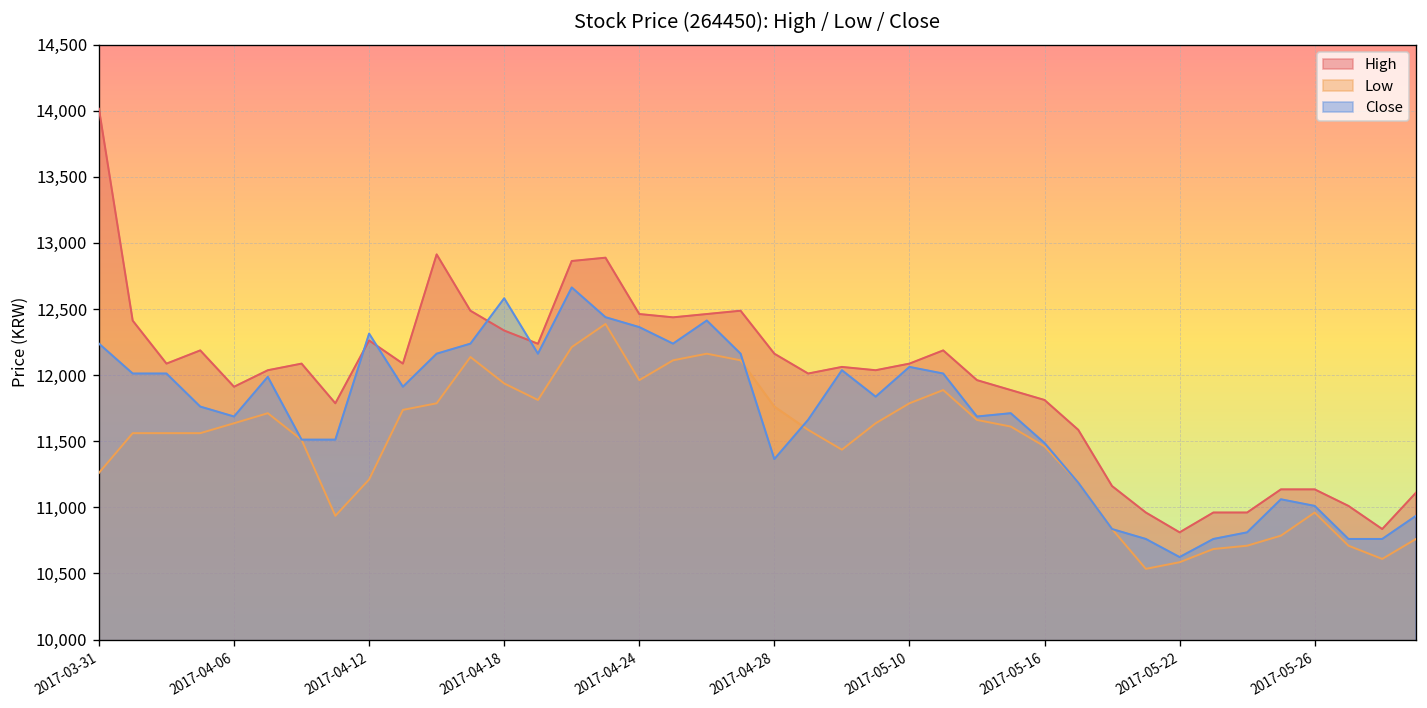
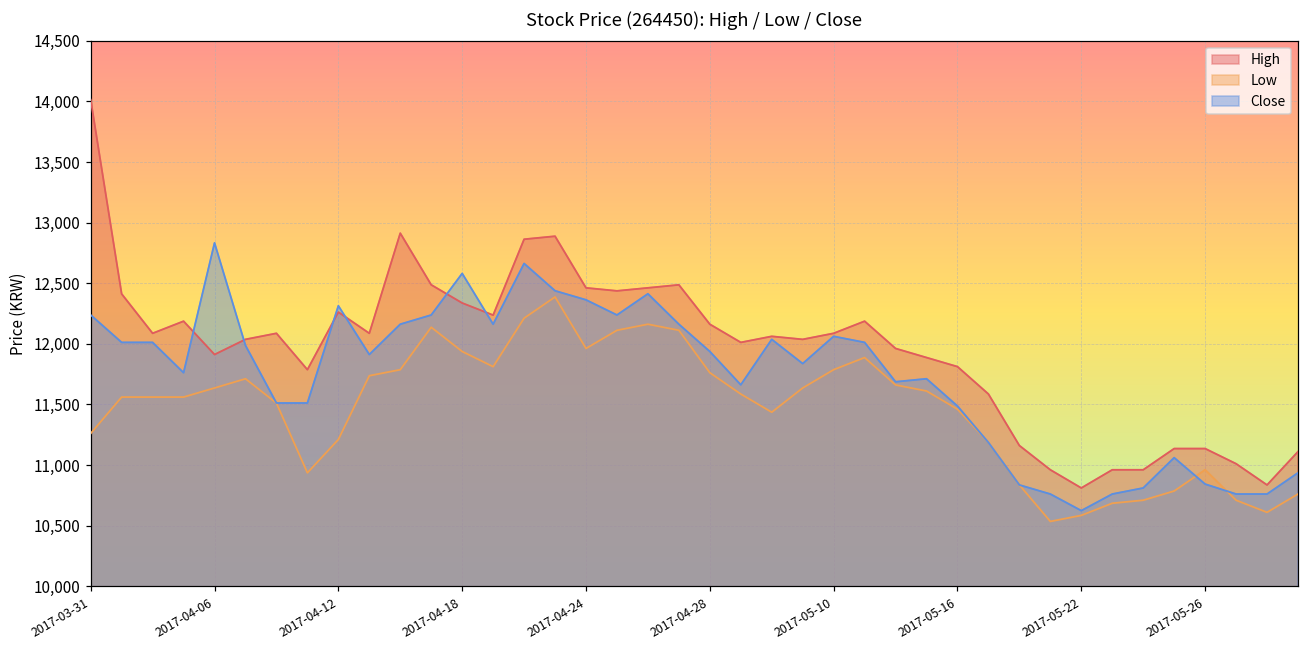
  {
    "Close": {
      "2017-03-31": "12,240",
-     "2017-04-06": "11,690",
+     "2017-04-06": "12,830",
      "2017-04-12": "12,310",
      "2017-04-18": "12,580",
      "2017-04-24": "12,360",
-     "2017-04-28": "11,370",
+     "2017-04-28": "11,940",
      "2017-05-10": "12,060",
      "2017-05-16": "11,490",
      "2017-05-22": "10,620",
-     "2017-05-26": "11,010"
+     "2017-05-26": "10,840"
    }
  }
